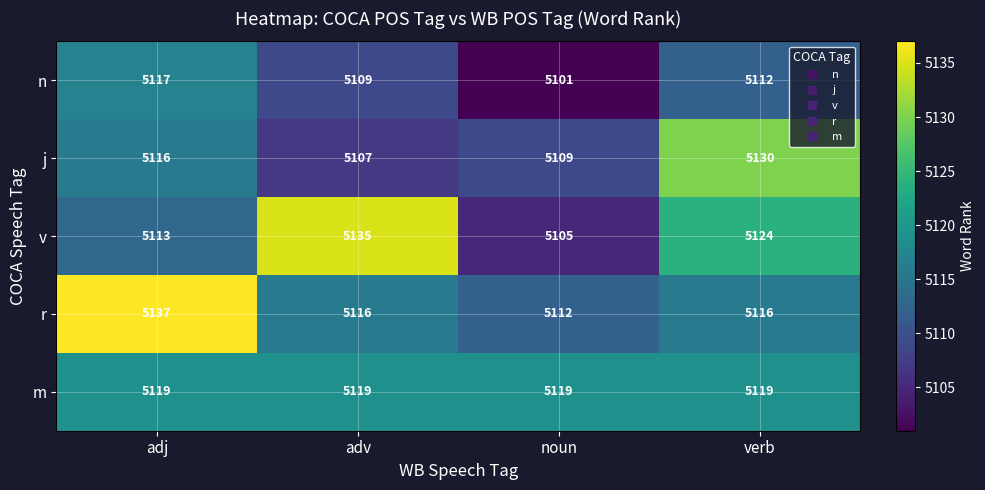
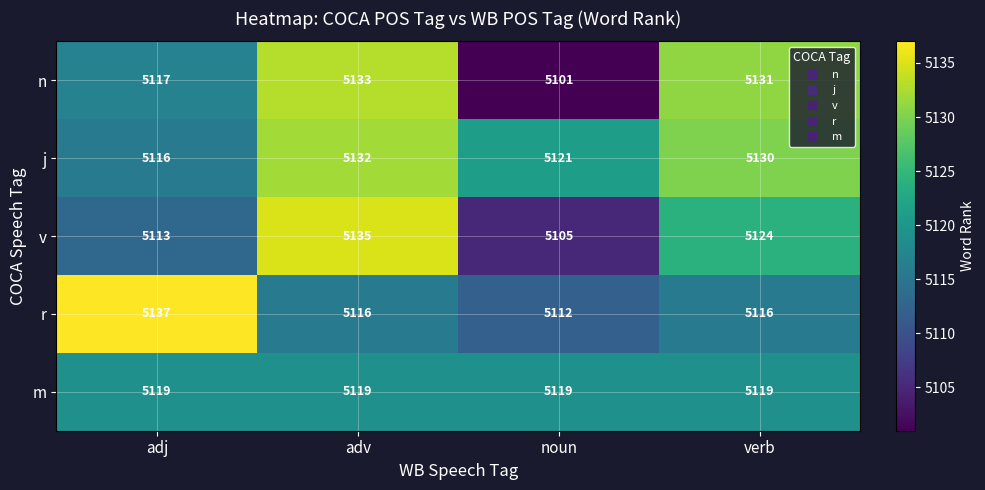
  {
    "n": {
      "adj": 5117,
-     "adv": 5109,
+     "adv": 5133,
      "noun": 5101,
-     "verb": 5112
+     "verb": 5131
    },
    "j": {
      "adj": 5116,
-     "adv": 5107,
-     "noun": 5109,
+     "adv": 5132,
+     "noun": 5121,
      "verb": 5130
    },
    "v": {
      "adj": 5113,
      "adv": 5135,
      "noun": 5105,
      "verb": 5124
    },
    "r": {
      "adj": 5137,
      "adv": 5116,
      "noun": 5112,
      "verb": 5116
    },
    "m": {
      "adj": 5119,
      "adv": 5119,
      "noun": 5119,
      "verb": 5119
    }
  }
